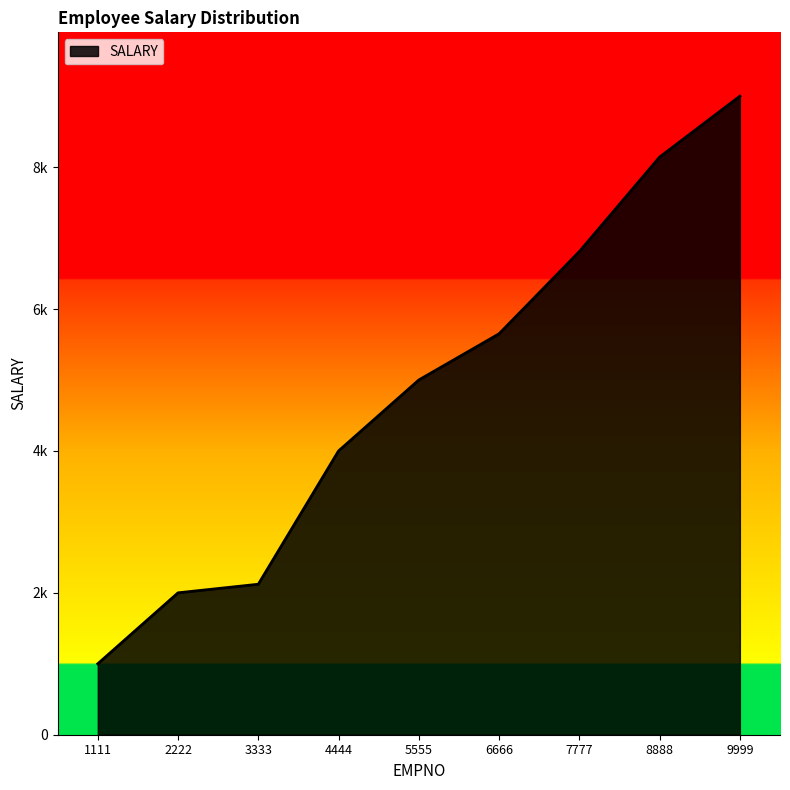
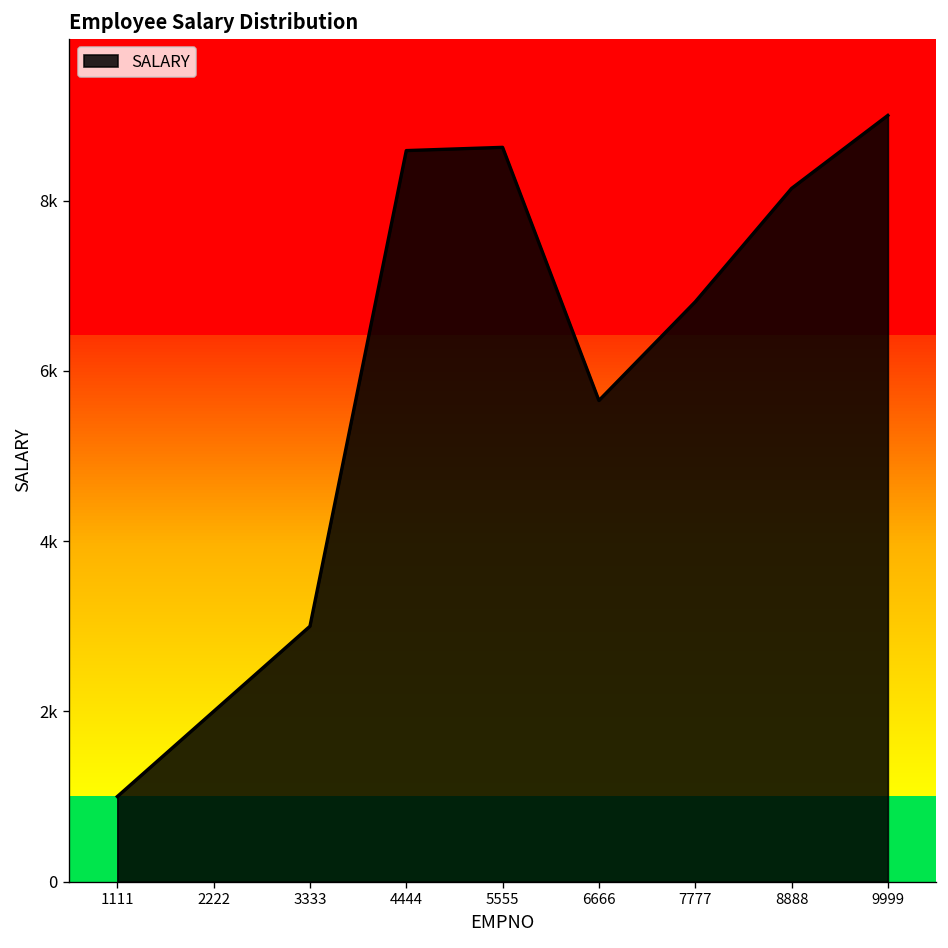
  {
    "1111": 1000,
    "2222": 2000,
-   "3333": 2100,
-   "4444": 4000,
-   "5555": 5000,
+   "3333": 3000,
+   "4444": 8600,
+   "5555": 8600,
    "6666": 5700,
    "7777": 6800,
    "8888": 8100,
    "9999": 9000
  }
